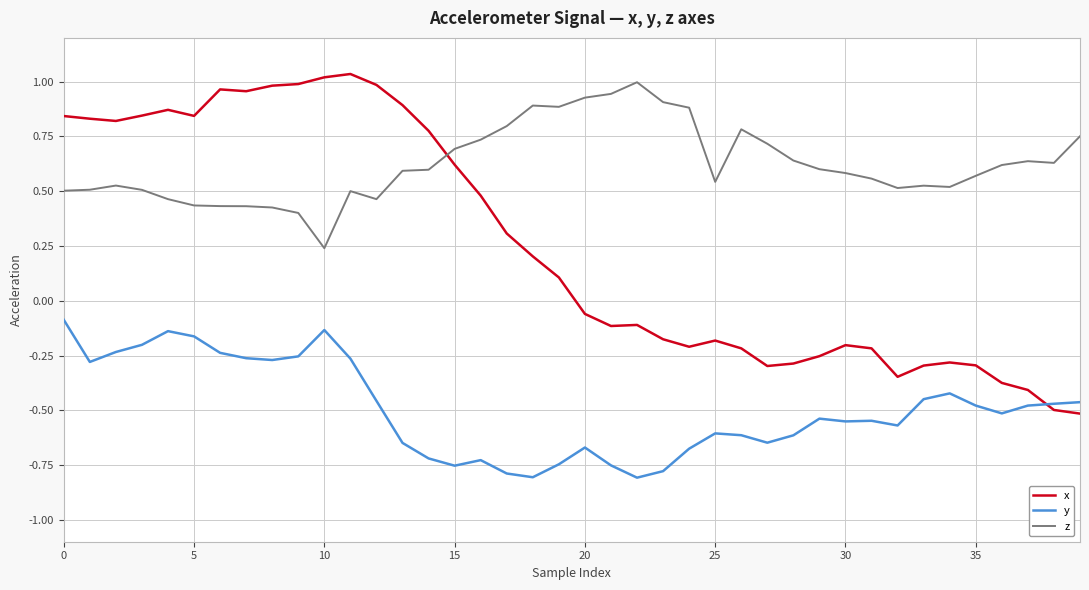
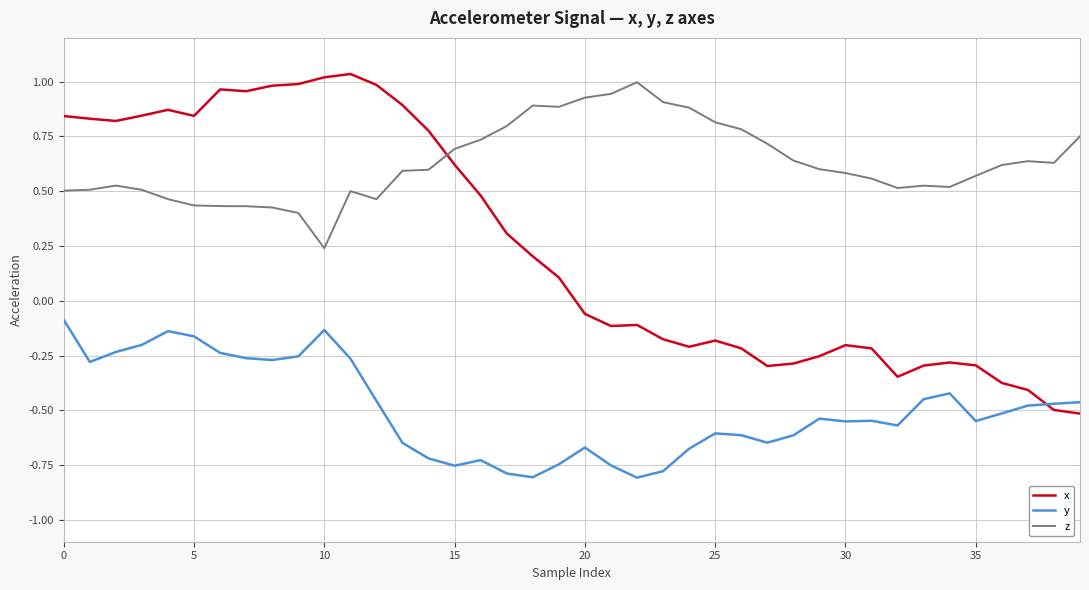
  {
    "x": {
      "0": 0.84,
      "5": 0.84,
      "10": 1.02,
      "15": 0.62,
      "20": -0.06,
      "25": -0.18,
      "30": -0.20,
      "35": -0.29
    },
    "y": {
      "0": -0.09,
      "5": -0.16,
      "10": -0.13,
      "15": -0.75,
      "20": -0.67,
      "25": -0.61,
      "30": -0.55,
-     "35": -0.48
+     "35": -0.55
    },
    "z": {
      "0": 0.50,
      "5": 0.44,
      "10": 0.24,
      "15": 0.69,
      "20": 0.93,
-     "25": 0.54,
+     "25": 0.81,
      "30": 0.58,
      "35": 0.57
    }
  }
